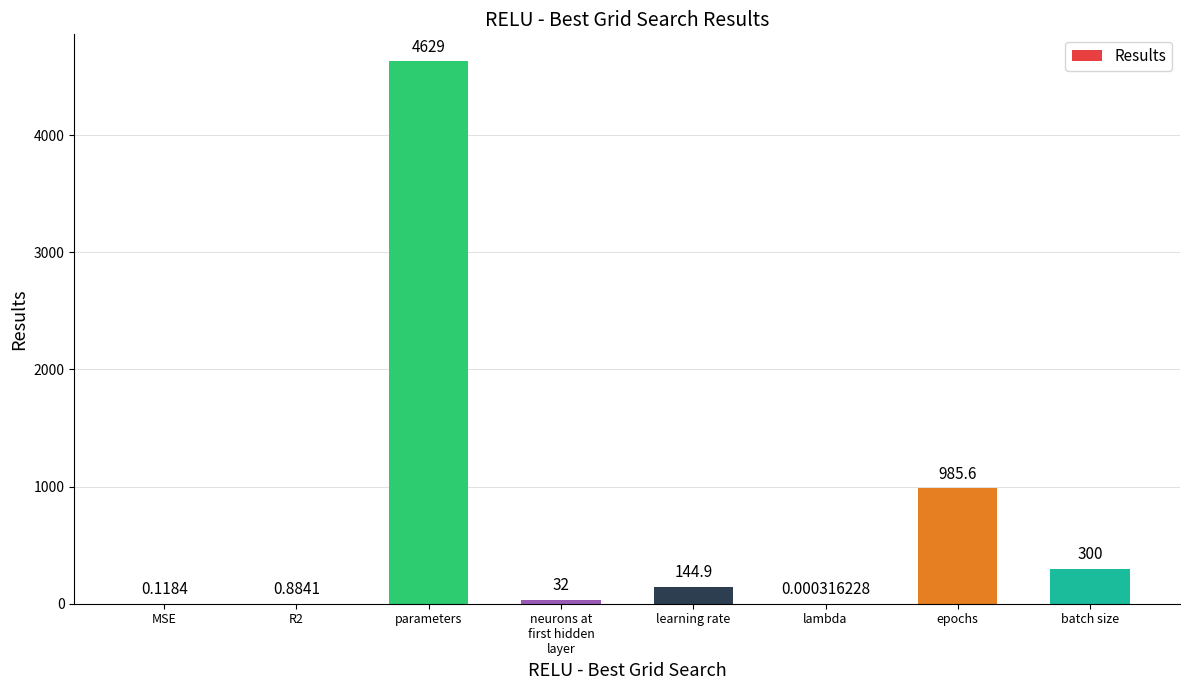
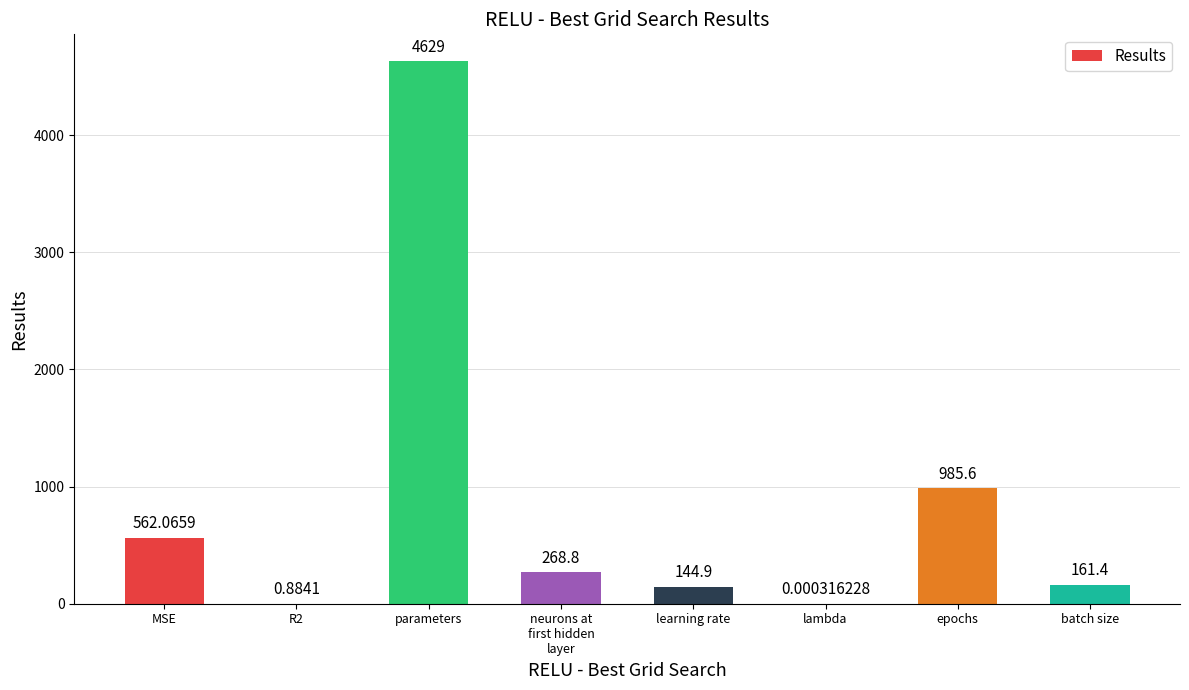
  {
-   "MSE": 0.1184,
+   "MSE": 562.0659,
    "R2": 0.8841,
    "parameters": 4629,
-   "neurons at first hidden layer": 32,
+   "neurons at first hidden layer": 268.8,
    "learning rate": 144.9,
    "lambda": 0.000316228,
    "epochs": 985.6,
-   "batch size": 300
+   "batch size": 161.4
  }
